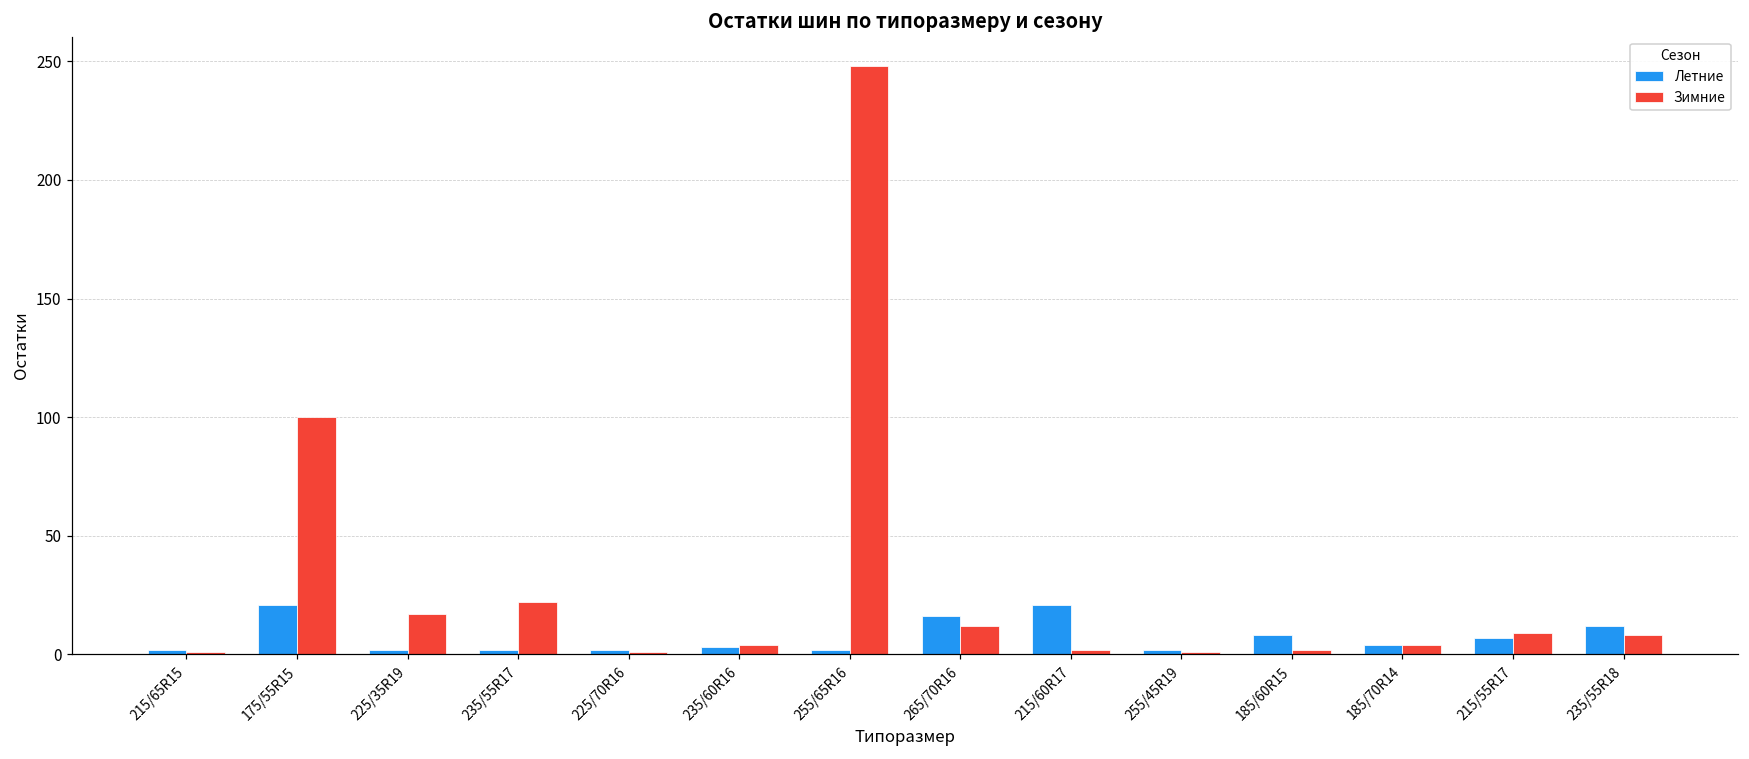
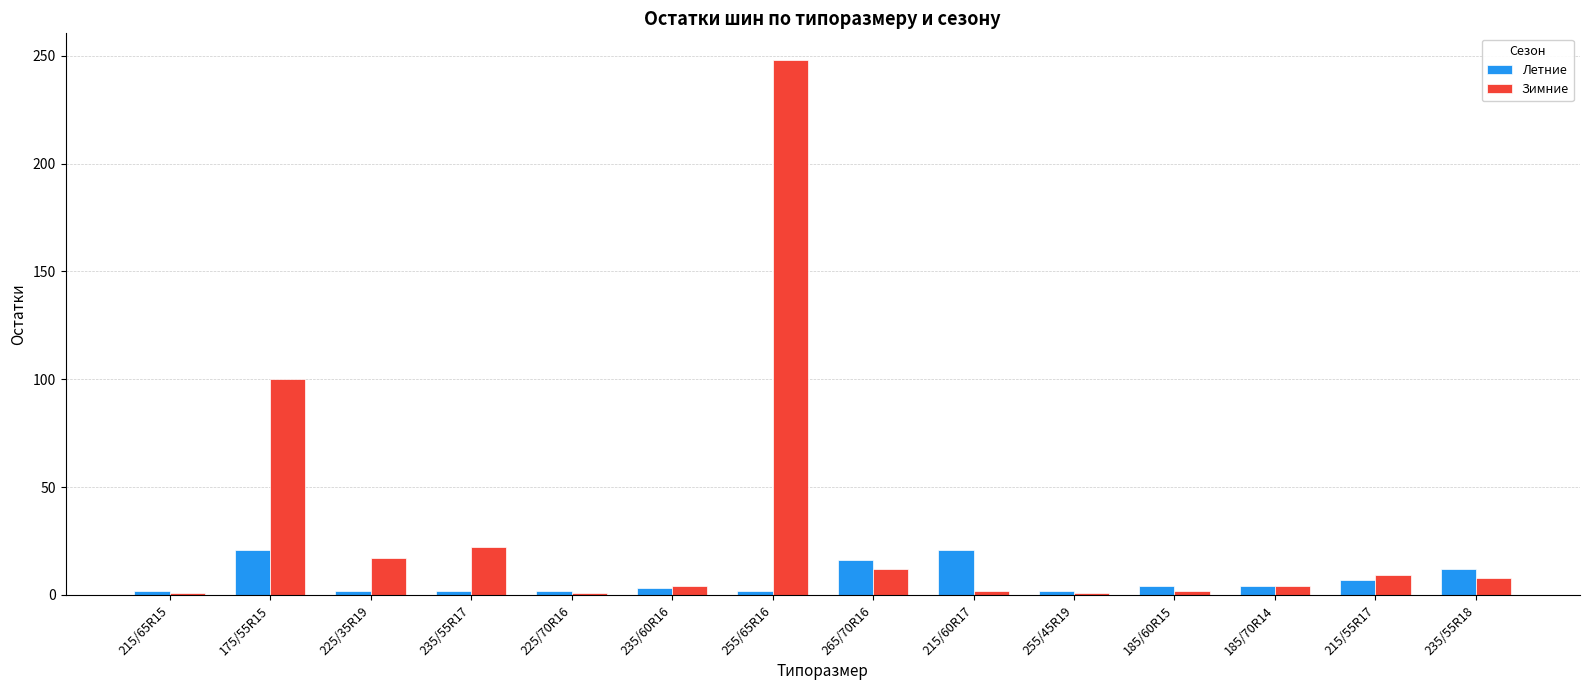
  {
    "Летние": {
      "215/65R15": 2,
      "175/55R15": 21,
      "225/35R19": 2,
      "235/55R17": 2,
      "225/70R16": 2,
      "235/60R16": 3,
      "255/65R16": 2,
      "265/70R16": 16,
      "215/60R17": 21,
      "255/45R19": 2,
-     "185/60R15": 8,
+     "185/60R15": 4,
      "185/70R14": 4,
      "215/55R17": 7,
      "235/55R18": 12
    },
    "Зимние": {
      "175/55R15": 100,
      "225/35R19": 17,
      "235/55R17": 22,
      "235/60R16": 4,
      "255/65R16": 248,
      "265/70R16": 12,
      "215/60R17": 2,
      "185/60R15": 2,
      "185/70R14": 4,
      "215/55R17": 9,
      "235/55R18": 8
    }
  }
